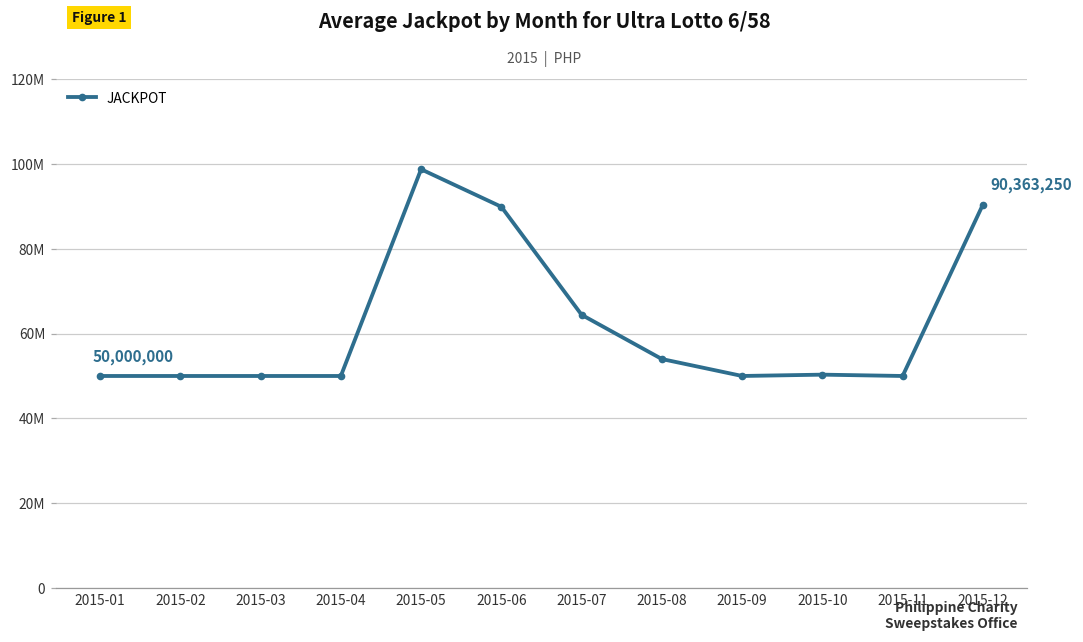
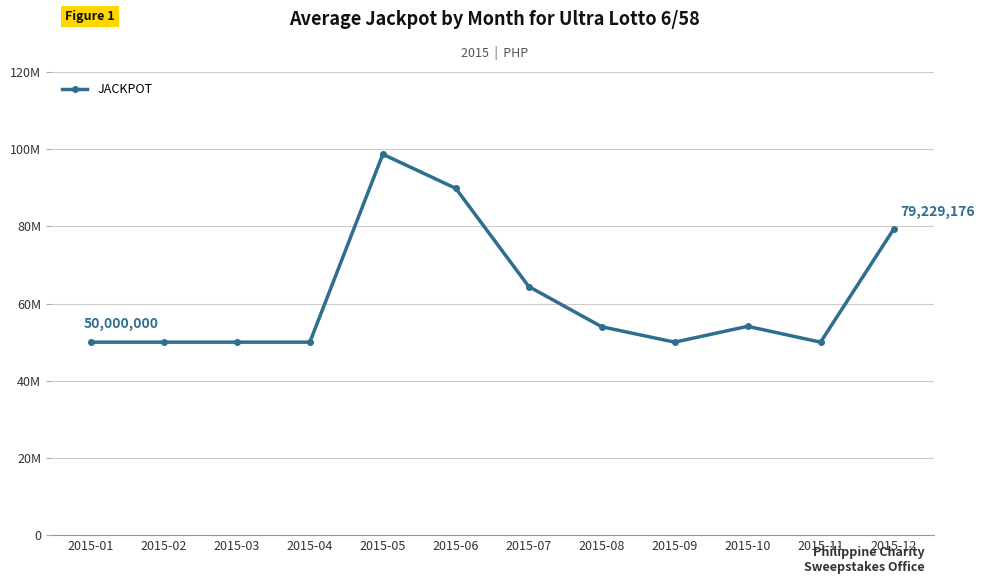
  {
    "2015-01": "50,000,000",
-   "2015-10": "50000000",
-   "2015-12": "90,363,250"
+   "2015-10": "54000000",
+   "2015-12": "79,229,176"
  }
